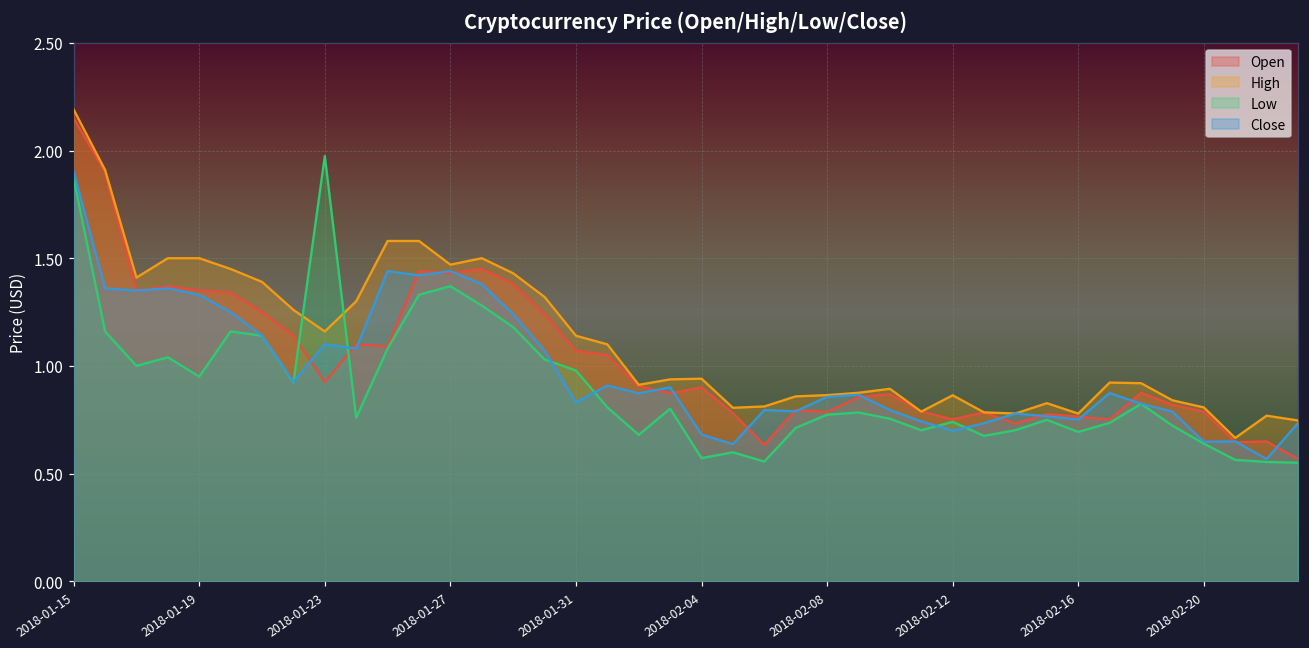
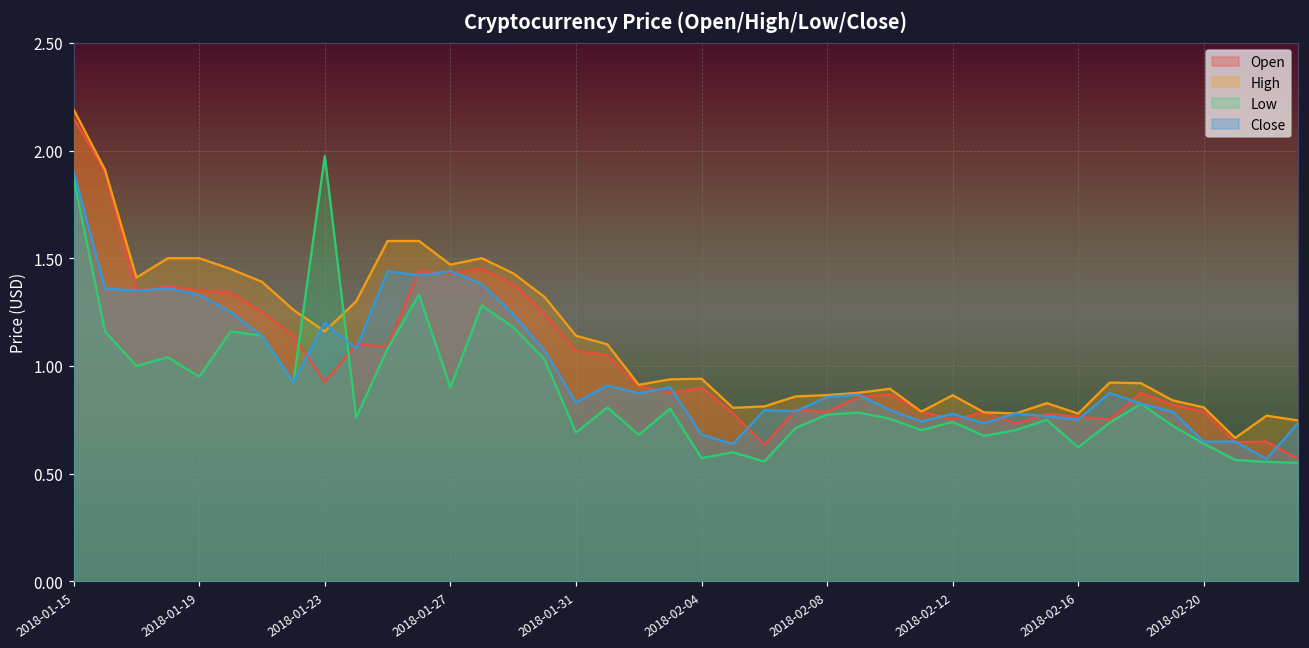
  {
    "Low": {
      "2018-01-15": 1.87,
      "2018-01-19": 0.95,
      "2018-01-23": 1.97,
-     "2018-01-27": 1.37,
-     "2018-01-31": 0.98,
+     "2018-01-27": 0.90,
+     "2018-01-31": 0.69,
      "2018-02-04": 0.57,
-     "2018-02-16": 0.69
+     "2018-02-16": 0.62
    },
    "Close": {
      "2018-01-15": 1.90,
      "2018-01-19": 1.33,
-     "2018-01-23": 1.1,
+     "2018-01-23": 1.2,
      "2018-01-31": 0.83,
      "2018-02-04": 0.68,
-     "2018-02-12": 0.70,
+     "2018-02-12": 0.78,
      "2018-02-16": 0.75
    }
  }
